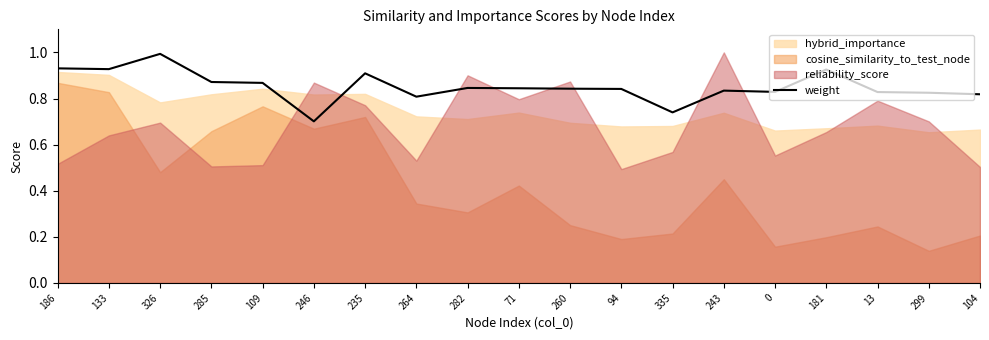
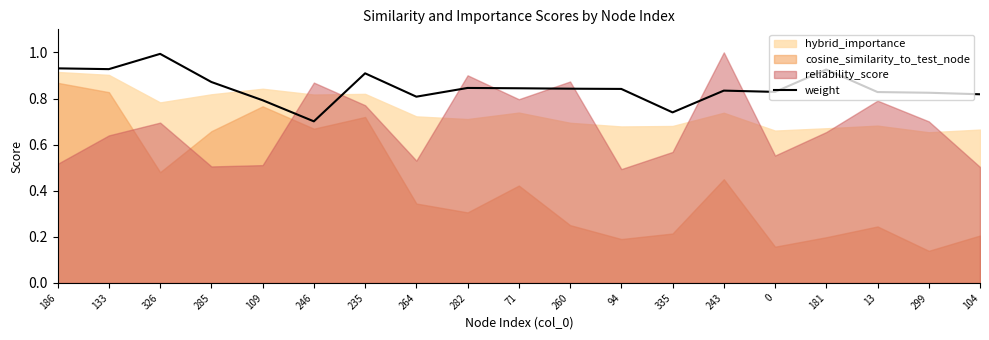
  {
    "weight": {
      "186": 0.93,
      "133": 0.93,
      "326": 0.99,
      "285": 0.87,
-     "109": 0.87,
+     "109": 0.79,
      "246": 0.70,
      "235": 0.91,
      "264": 0.81,
      "282": 0.85,
      "71": 0.84,
      "260": 0.84,
      "94": 0.84,
      "335": 0.74,
      "243": 0.83,
      "104": 0.82
    }
  }
